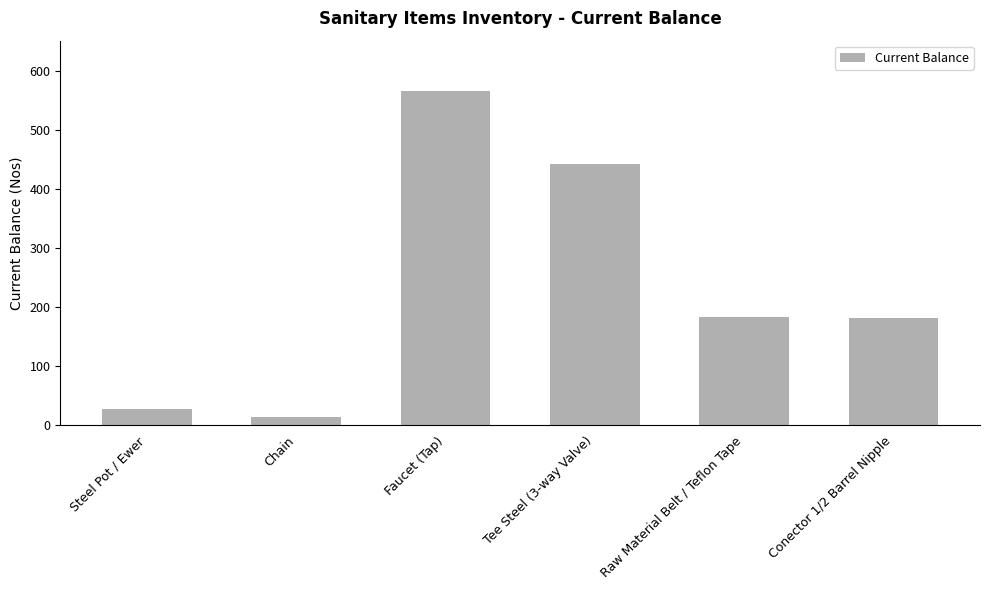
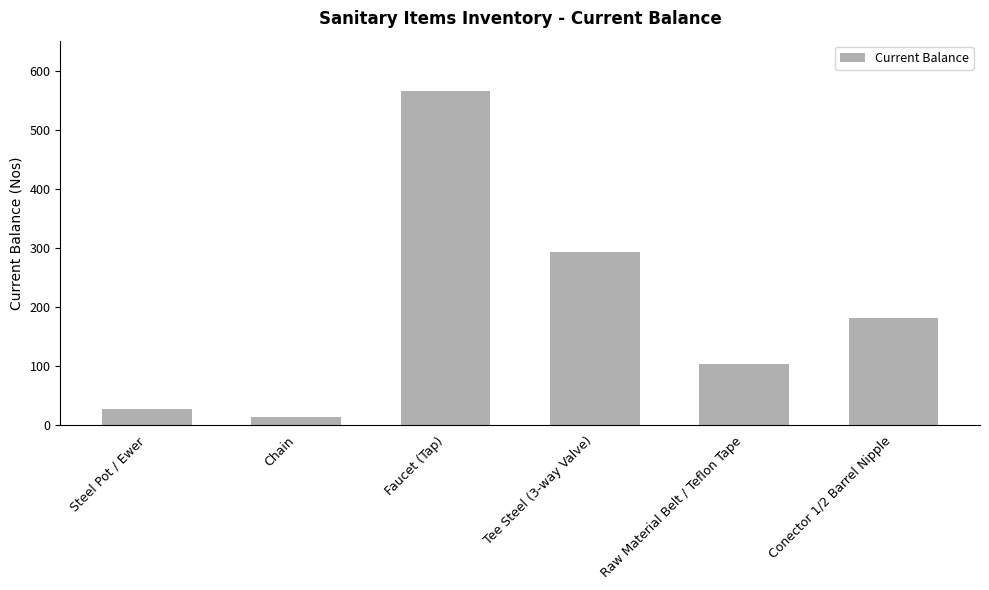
  {
    "Steel Pot / Ewer": 30,
    "Chain": 10,
    "Faucet (Tap)": 570,
-   "Tee Steel (3-way Valve)": 440,
-   "Raw Material Belt / Teflon Tape": 180,
+   "Tee Steel (3-way Valve)": 290,
+   "Raw Material Belt / Teflon Tape": 100,
    "Conector 1/2 Barrel Nipple": 180
  }
